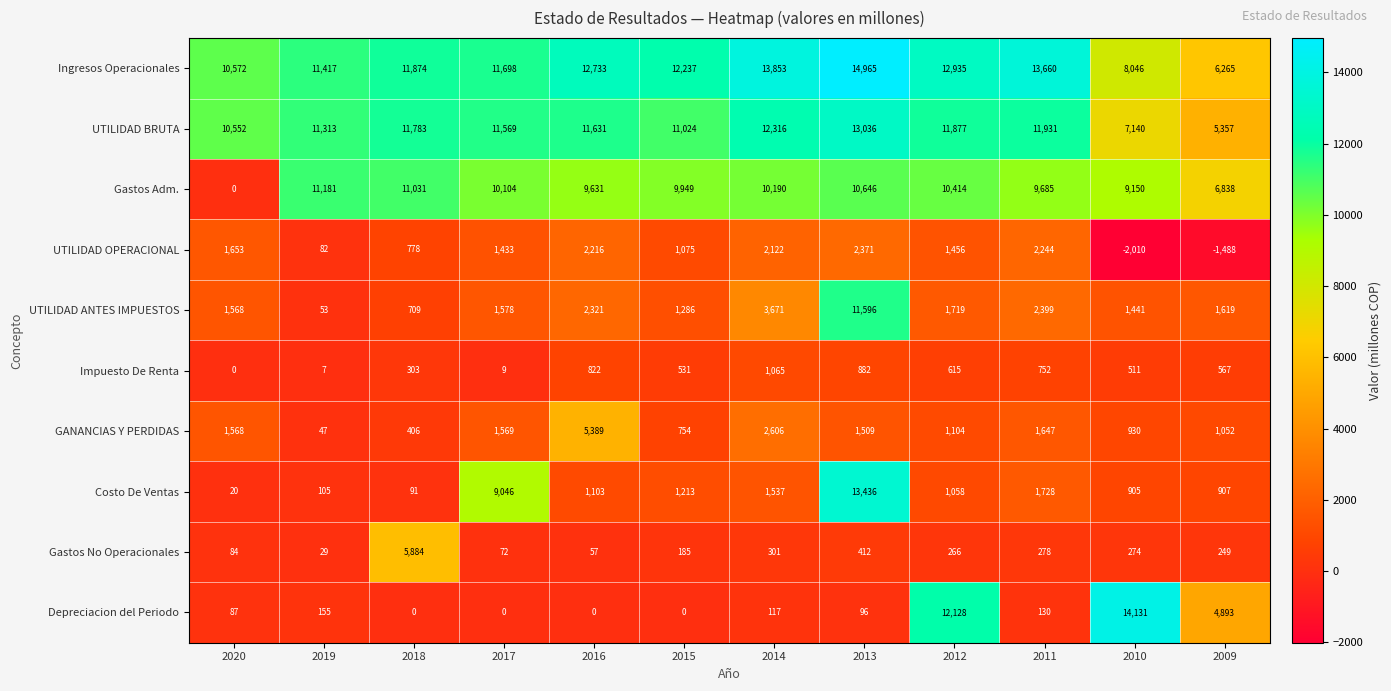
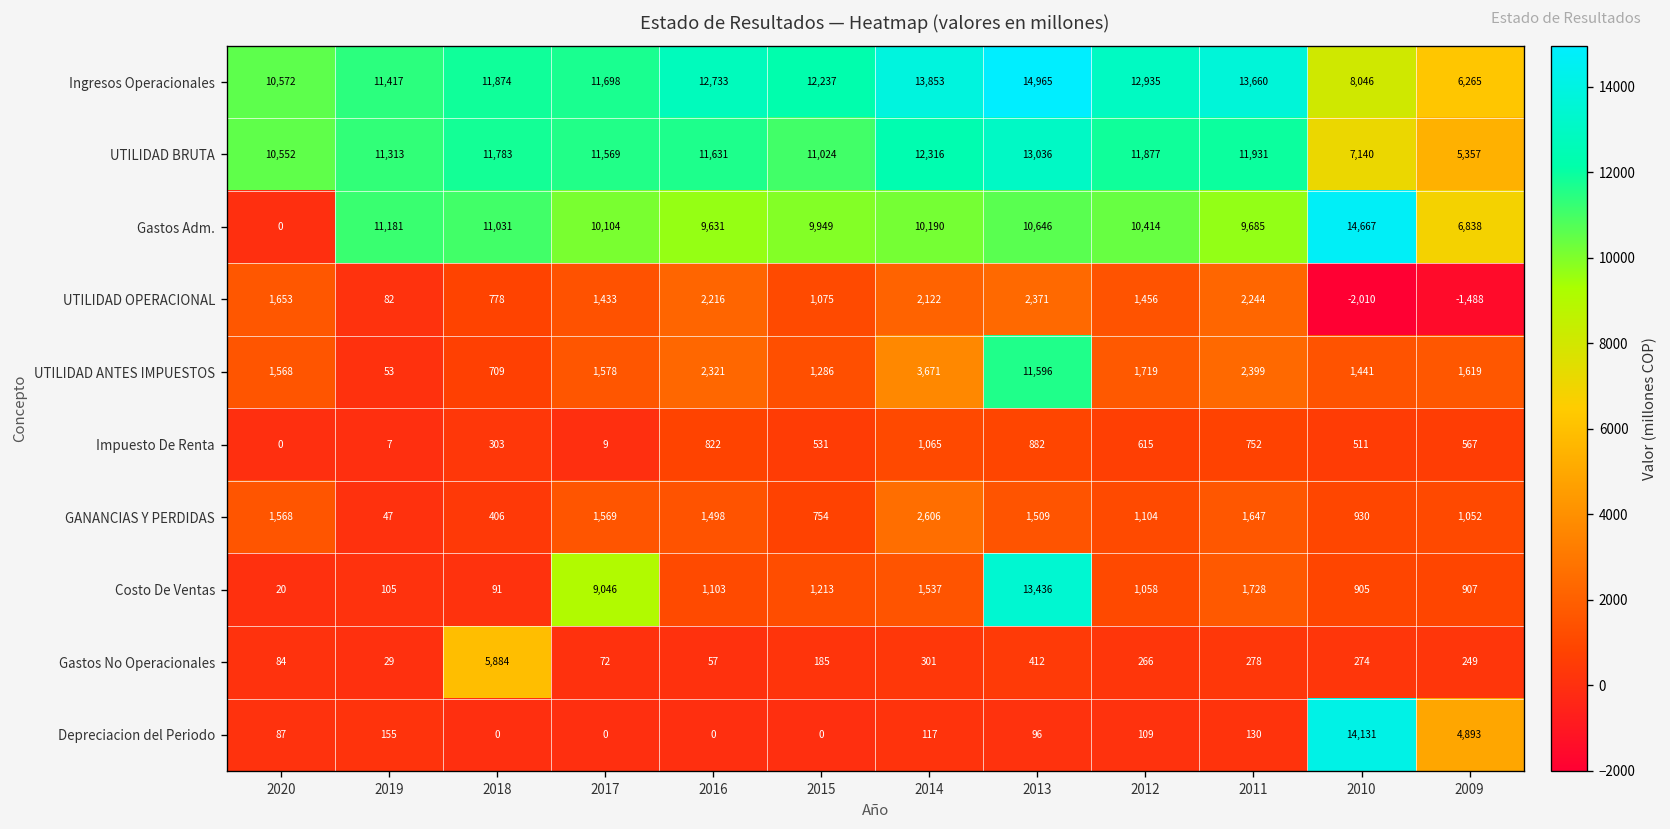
  {
    "Ingresos Operacionales": {
      "2020": "10,572",
      "2019": "11,417",
      "2018": "11,874",
      "2017": "11,698",
      "2016": "12,733",
      "2015": "12,237",
      "2014": "13,853",
      "2013": "14,965",
      "2012": "12,935",
      "2011": "13,660",
      "2010": "8,046",
      "2009": "6,265"
    },
    "UTILIDAD BRUTA": {
      "2020": "10,552",
      "2019": "11,313",
      "2018": "11,783",
      "2017": "11,569",
      "2016": "11,631",
      "2015": "11,024",
      "2014": "12,316",
      "2013": "13,036",
      "2012": "11,877",
      "2011": "11,931",
      "2010": "7,140",
      "2009": "5,357"
    },
    "Gastos Adm.": {
      "2020": "0",
      "2019": "11,181",
      "2018": "11,031",
      "2017": "10,104",
      "2016": "9,631",
      "2015": "9,949",
      "2014": "10,190",
      "2013": "10,646",
      "2012": "10,414",
      "2011": "9,685",
-     "2010": "9,150",
+     "2010": "14,667",
      "2009": "6,838"
    },
    "UTILIDAD OPERACIONAL": {
      "2020": "1,653",
      "2019": "82",
      "2018": "778",
      "2017": "1,433",
      "2016": "2,216",
      "2015": "1,075",
      "2014": "2,122",
      "2013": "2,371",
      "2012": "1,456",
      "2011": "2,244",
      "2010": "-2,010",
      "2009": "-1,488"
    },
    "UTILIDAD ANTES IMPUESTOS": {
      "2020": "1,568",
      "2019": "53",
      "2018": "709",
      "2017": "1,578",
      "2016": "2,321",
      "2015": "1,286",
      "2014": "3,671",
      "2013": "11,596",
      "2012": "1,719",
      "2011": "2,399",
      "2010": "1,441",
      "2009": "1,619"
    },
    "Impuesto De Renta": {
      "2020": "0",
      "2019": "7",
      "2018": "303",
      "2017": "9",
      "2016": "822",
      "2015": "531",
      "2014": "1,065",
      "2013": "882",
      "2012": "615",
      "2011": "752",
      "2010": "511",
      "2009": "567"
    },
    "GANANCIAS Y PERDIDAS": {
      "2020": "1,568",
      "2019": "47",
      "2018": "406",
      "2017": "1,569",
-     "2016": "5,389",
+     "2016": "1,498",
      "2015": "754",
      "2014": "2,606",
      "2013": "1,509",
      "2012": "1,104",
      "2011": "1,647",
      "2010": "930",
      "2009": "1,052"
    },
    "Costo De Ventas": {
      "2020": "20",
      "2019": "105",
      "2018": "91",
      "2017": "9,046",
      "2016": "1,103",
      "2015": "1,213",
      "2014": "1,537",
      "2013": "13,436",
      "2012": "1,058",
      "2011": "1,728",
      "2010": "905",
      "2009": "907"
    },
    "Gastos No Operacionales": {
      "2020": "84",
      "2019": "29",
      "2018": "5,884",
      "2017": "72",
      "2016": "57",
      "2015": "185",
      "2014": "301",
      "2013": "412",
      "2012": "266",
      "2011": "278",
      "2010": "274",
      "2009": "249"
    },
    "Depreciacion del Periodo": {
      "2020": "87",
      "2019": "155",
      "2018": "0",
      "2017": "0",
      "2016": "0",
      "2015": "0",
      "2014": "117",
      "2013": "96",
-     "2012": "12,128",
+     "2012": "109",
      "2011": "130",
      "2010": "14,131",
      "2009": "4,893"
    }
  }
